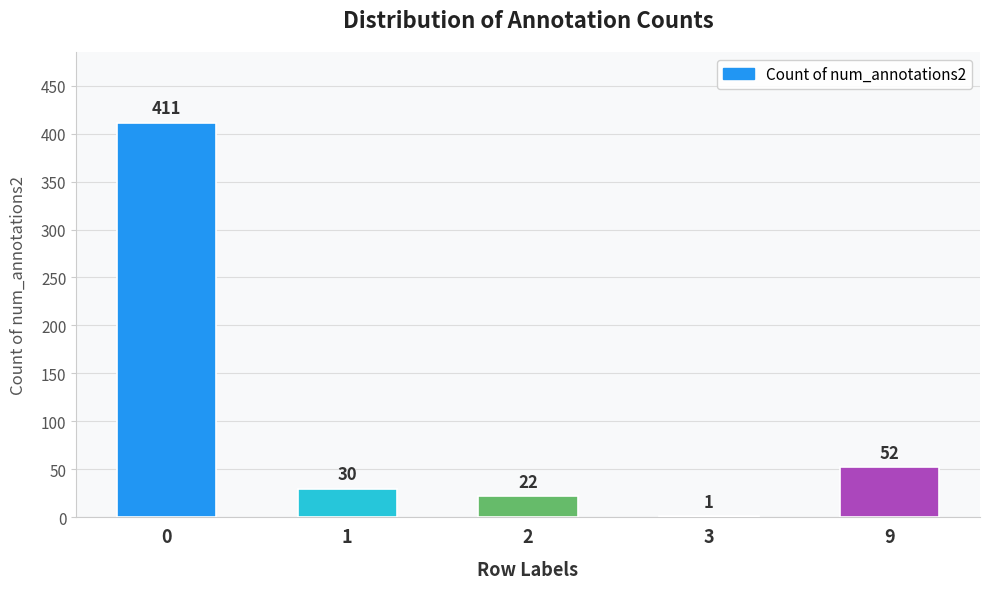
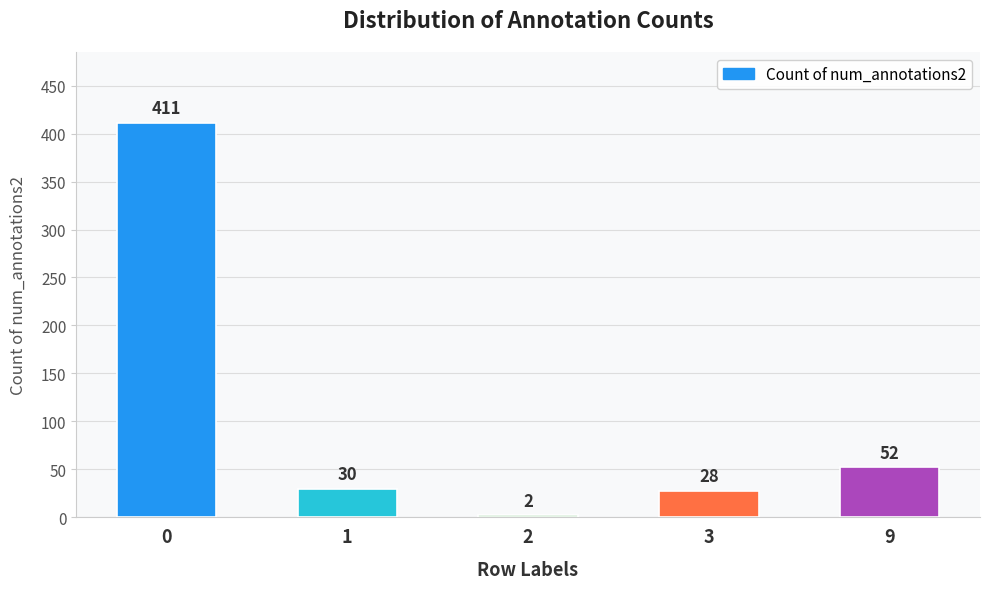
  {
    "0": 411,
    "1": 30,
-   "2": 22,
-   "3": 1,
+   "2": 2,
+   "3": 28,
    "9": 52
  }
